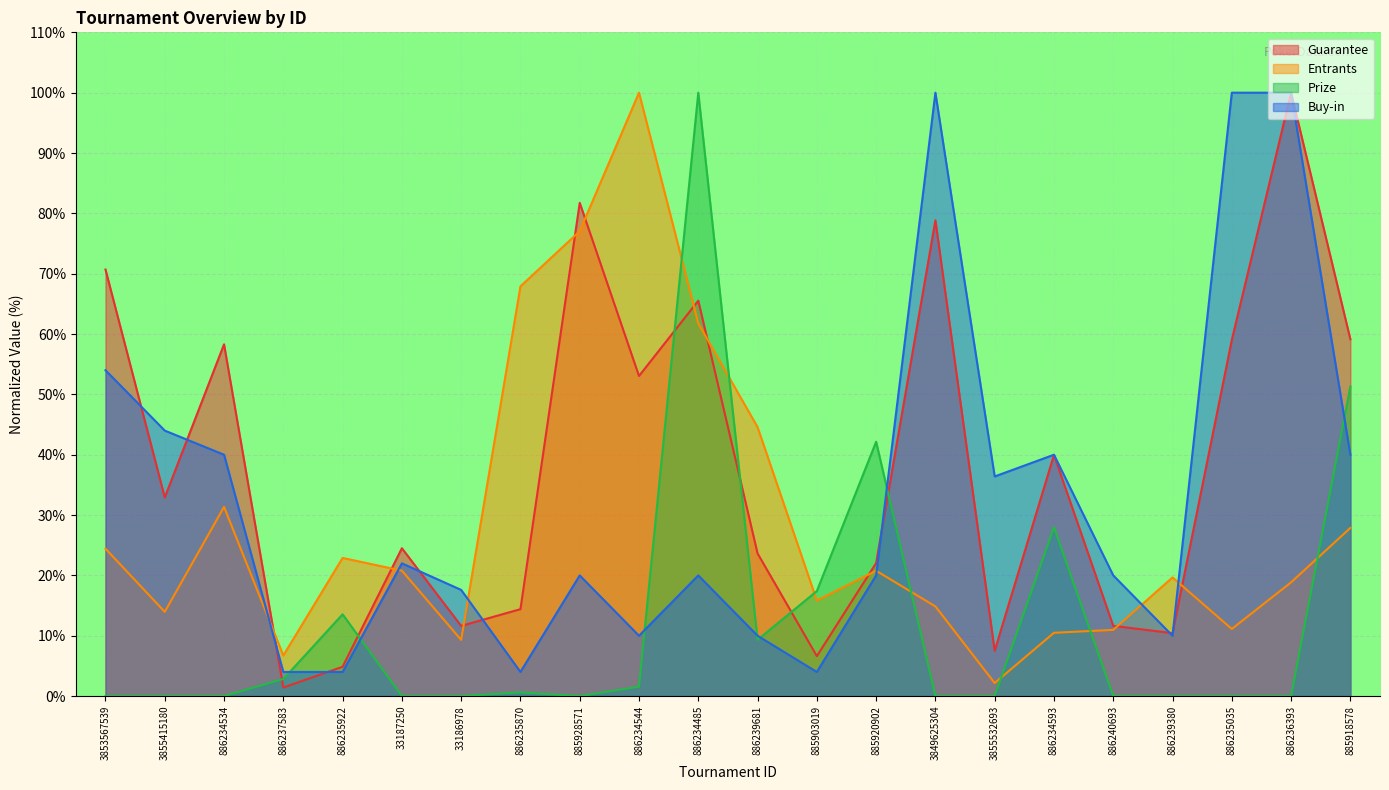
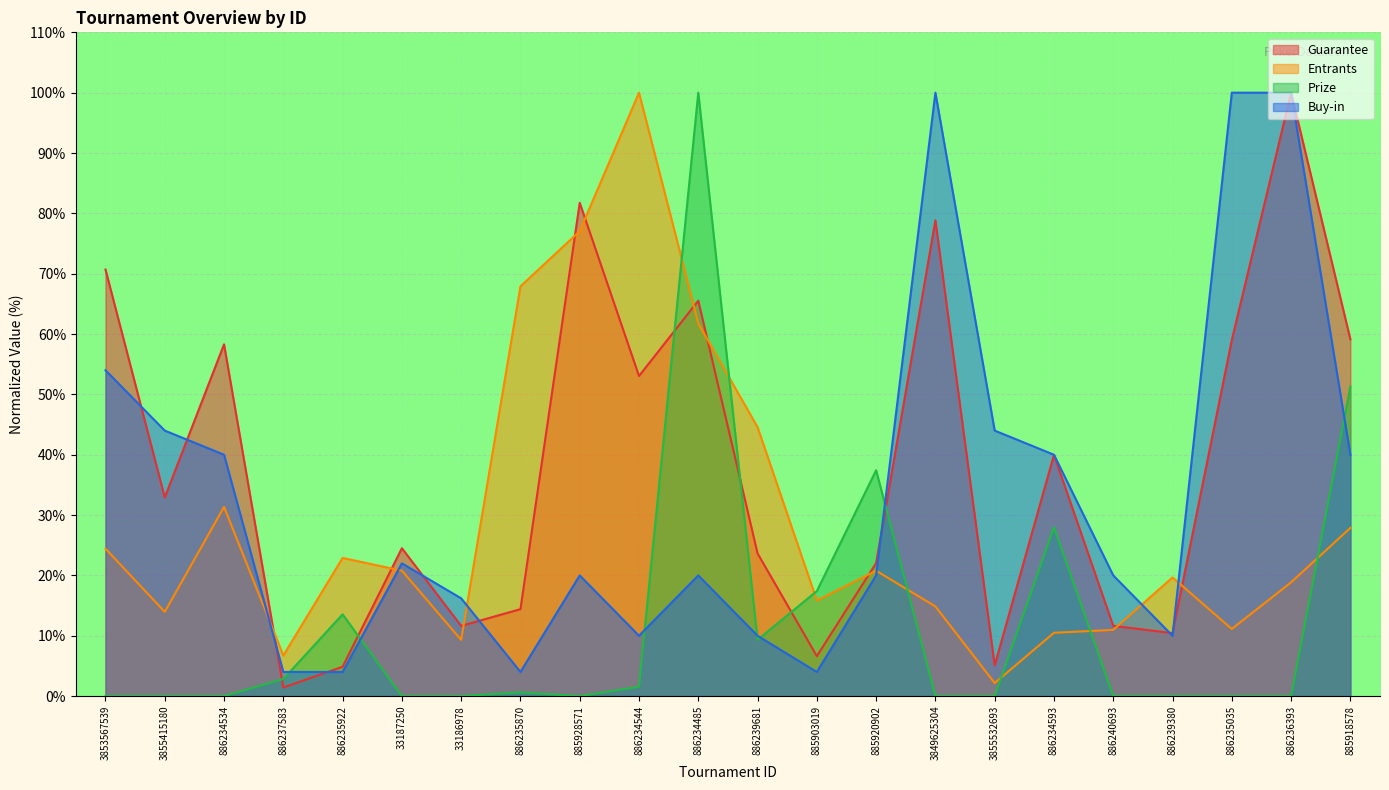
  {
    "Guarantee": {
      "3853567539": "71%",
      "3855415180": "33%",
      "886234534": "58%",
      "886237583": "1%",
      "886235922": "5%",
      "33187250": "25%",
      "33186978": "12%",
      "886235870": "14%",
      "885928571": "82%",
      "886234544": "53%",
      "886234485": "66%",
      "886239681": "24%",
      "885903019": "7%",
      "885920902": "22%",
      "3849625304": "79%",
-     "3855532693": "8%",
+     "3855532693": "5%",
      "886240693": "12%",
      "886239380": "10%",
      "886235035": "59%",
      "885918578": "59%"
    },
    "Entrants": {
      "3853567539": "24%",
      "3855415180": "14%",
      "886234534": "31%",
      "886237583": "7%",
      "886235922": "23%",
      "33187250": "21%",
      "33186978": "9%",
      "886235870": "68%",
      "885928571": "77%",
      "886234544": "100%",
      "886234485": "62%",
      "886239681": "45%",
      "885903019": "16%",
      "885920902": "21%",
      "3849625304": "15%",
      "3855532693": "2%",
      "886234593": "10%",
      "886240693": "11%",
      "886239380": "20%",
      "886235035": "11%",
      "886236393": "19%",
      "885918578": "28%"
    },
    "Prize": {
      "3853567539": "0%",
      "3855415180": "0%",
      "886234534": "0%",
      "886237583": "3%",
      "886235922": "14%",
      "33187250": "0%",
      "33186978": "0%",
      "886235870": "1%",
      "885928571": "0%",
      "886234544": "2%",
      "886234485": "100%",
      "886239681": "9%",
      "885903019": "17%",
-     "885920902": "42%",
+     "885920902": "37%",
      "3849625304": "0%",
      "3855532693": "0%",
      "886234593": "28%",
      "886240693": "0%",
      "886239380": "0%",
      "886235035": "0%",
      "886236393": "0%",
      "885918578": "51%"
    },
    "Buy-in": {
      "3853567539": "54%",
      "3855415180": "44%",
      "886234534": "40%",
      "886237583": "4%",
      "886235922": "4%",
      "33187250": "22%",
-     "33186978": "18%",
+     "33186978": "16%",
      "886235870": "4%",
      "885928571": "20%",
      "886234544": "10%",
      "886234485": "20%",
      "886239681": "10%",
      "885903019": "4%",
      "885920902": "20%",
      "3849625304": "100%",
-     "3855532693": "36%",
+     "3855532693": "44%",
      "886240693": "20%",
      "886239380": "10%",
      "886235035": "100%",
      "885918578": "40%"
    }
  }
